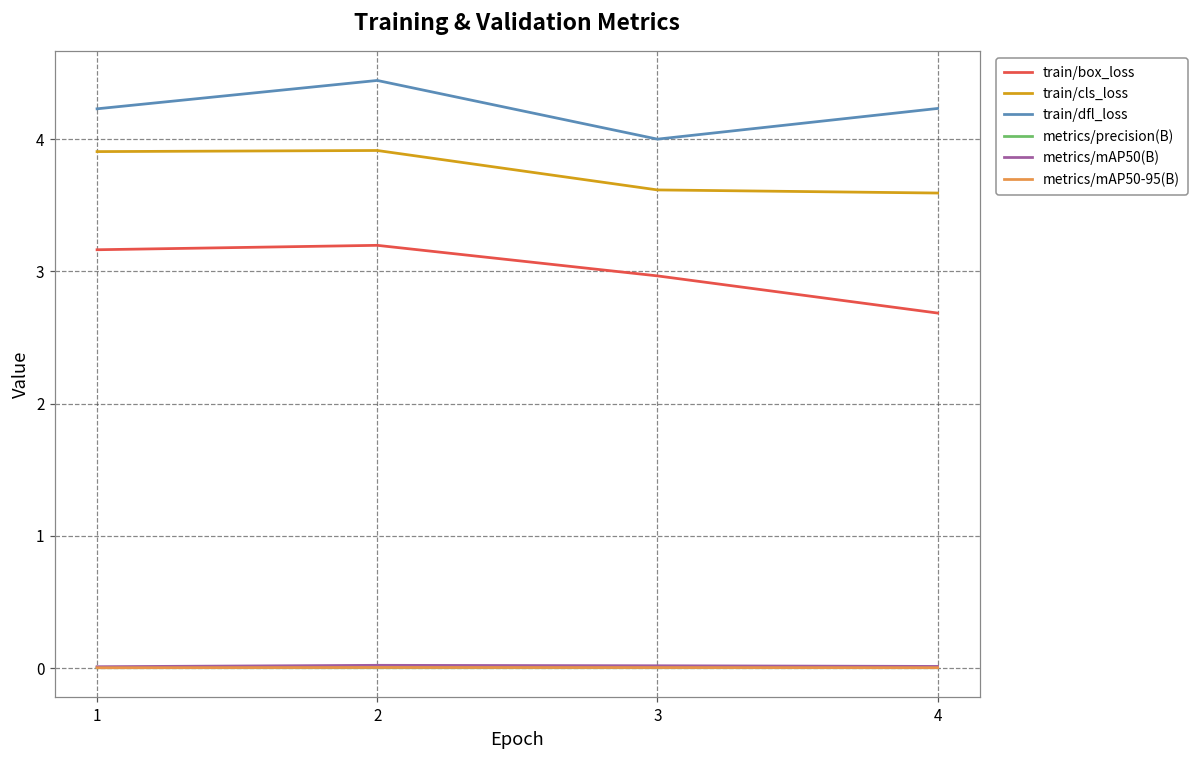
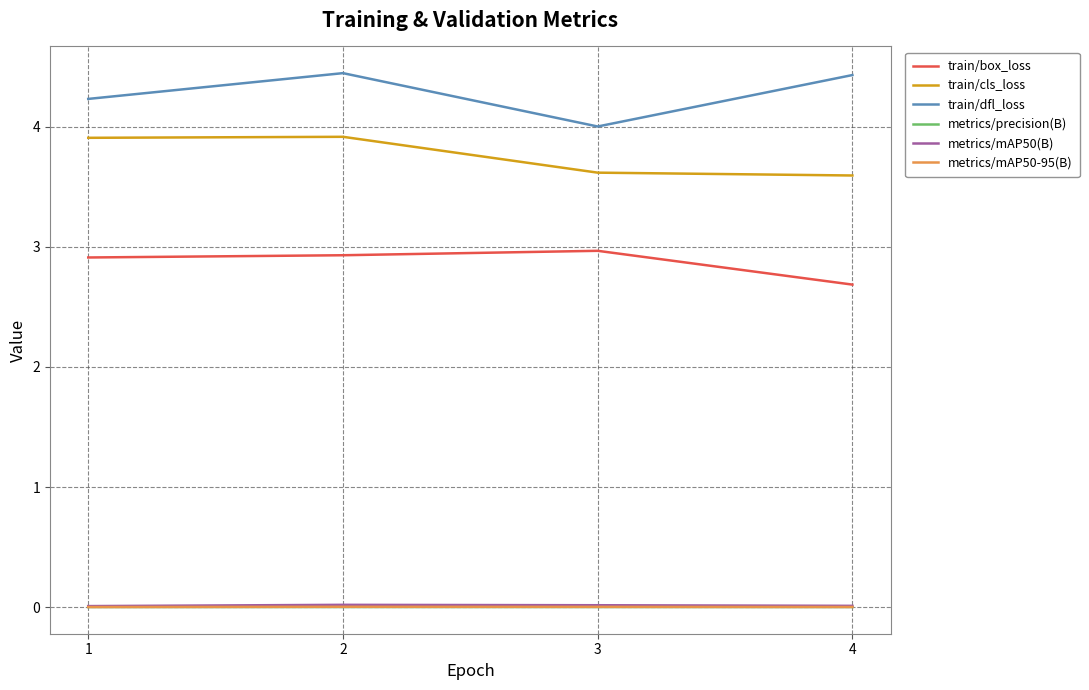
  {
    "train/box_loss": {
-     "1": 3.16,
-     "2": 3.20,
+     "1": 2.91,
+     "2": 2.93,
      "3": 2.97,
      "4": 2.68
    },
    "train/dfl_loss": {
      "1": 4.23,
      "2": 4.44,
      "3": 4.00,
-     "4": 4.23
+     "4": 4.43
    }
  }
